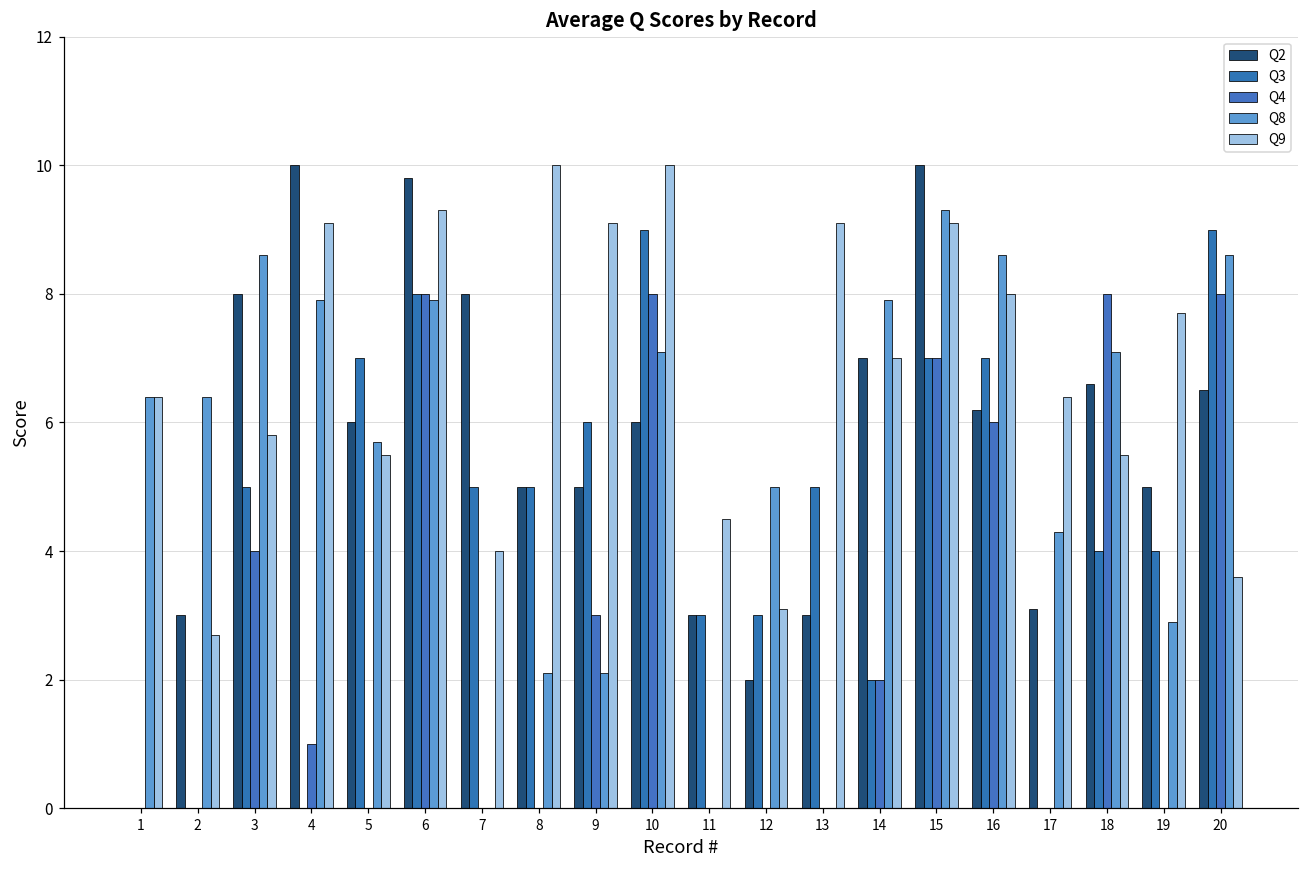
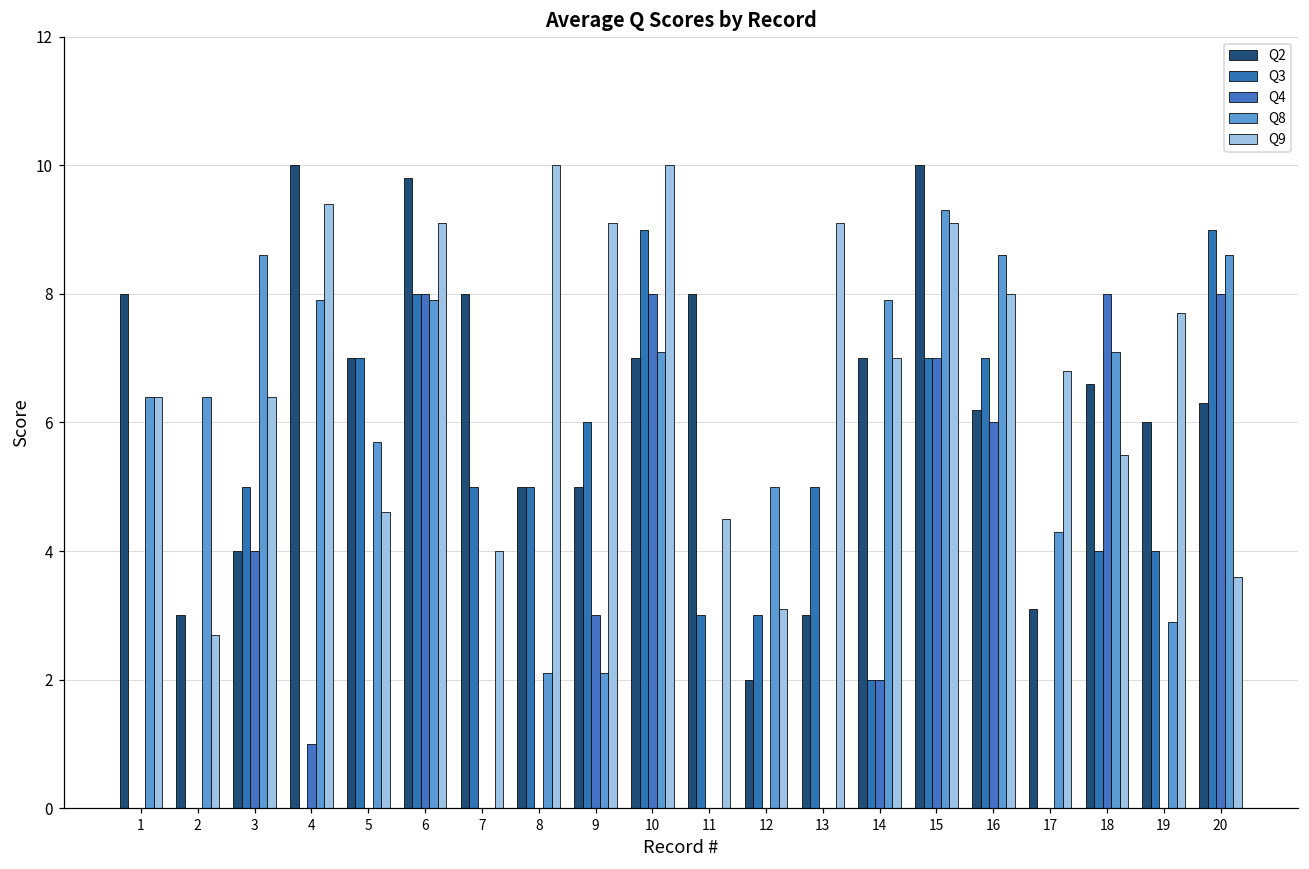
  {
    "Q2": {
-     "1": 0,
+     "1": 8,
      "2": 3.0,
-     "3": 8,
+     "3": 4,
      "4": 10.0,
-     "5": 6,
+     "5": 7,
      "6": 9.8,
      "7": 8.0,
      "8": 5.0,
      "9": 5.0,
-     "10": 6,
-     "11": 3,
+     "10": 7,
+     "11": 8,
      "12": 2.0,
      "13": 3.0,
      "14": 7.0,
      "15": 10.0,
      "16": 6.2,
      "17": 3.1,
      "18": 6.6,
-     "19": 5,
-     "20": 6.5
+     "19": 6,
+     "20": 6.3
    },
    "Q9": {
      "1": 6.4,
      "2": 2.7,
-     "3": 5.8,
-     "4": 9.1,
-     "5": 5.5,
-     "6": 9.3,
+     "3": 6.4,
+     "4": 9.4,
+     "5": 4.6,
+     "6": 9.1,
      "7": 4.0,
      "8": 10.0,
      "9": 9.1,
      "10": 10.0,
      "11": 4.5,
      "12": 3.1,
      "13": 9.1,
      "14": 7.0,
      "15": 9.1,
      "16": 8.0,
-     "17": 6.4,
+     "17": 6.8,
      "18": 5.5,
      "19": 7.7,
      "20": 3.6
    }
  }
